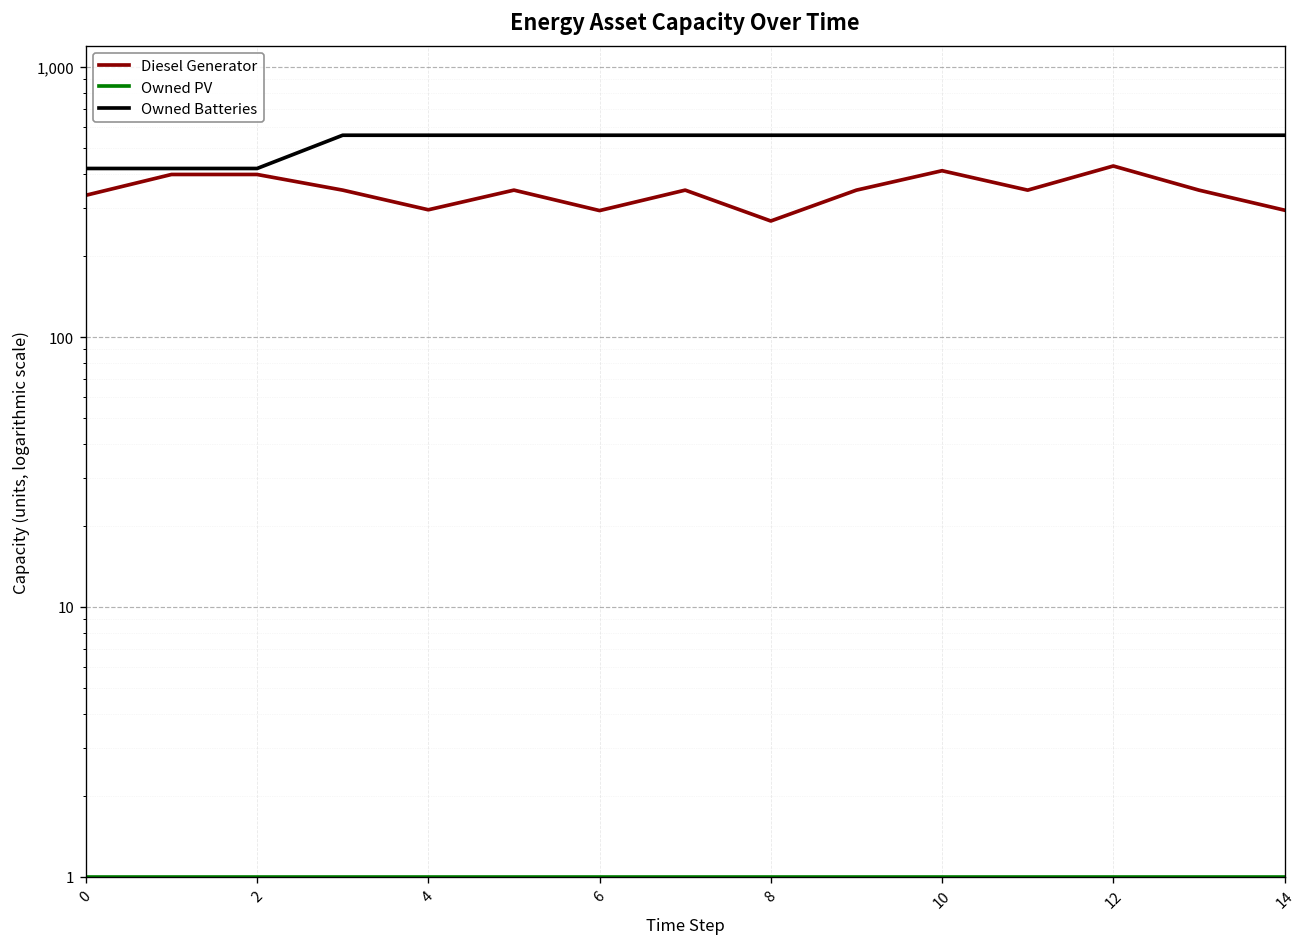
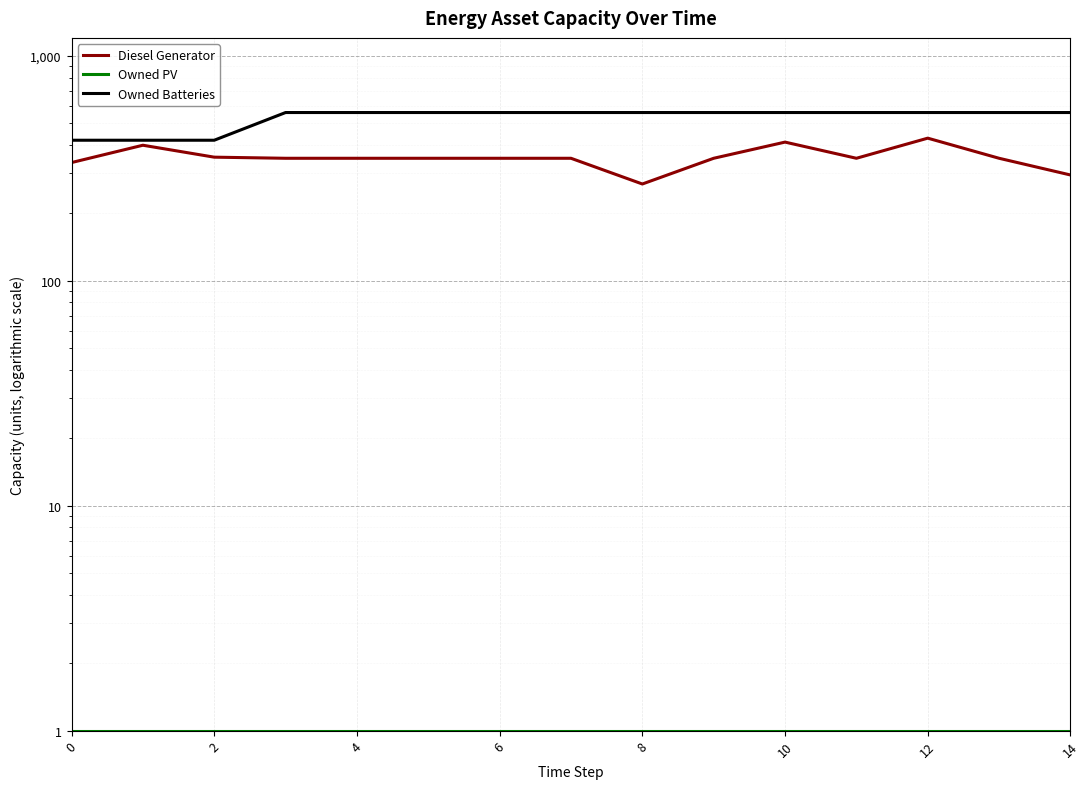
  {
    "Diesel Generator": {
      "0": 340,
-     "2": 400,
-     "4": 300,
-     "6": 290,
+     "2": 350,
+     "4": 350,
+     "6": 350,
      "8": 270,
      "10": 410,
      "12": 430,
      "14": 300
    },
    "Owned PV": {
      "0": 1,
      "2": 1,
      "4": 1,
      "6": 1,
      "8": 1,
      "10": 1,
      "12": 1,
      "14": 1
    },
    "Owned Batteries": {
      "0": 420,
      "2": 420,
      "4": 560,
      "6": 560,
      "8": 560,
      "10": 560,
      "12": 560,
      "14": 560
    }
  }
